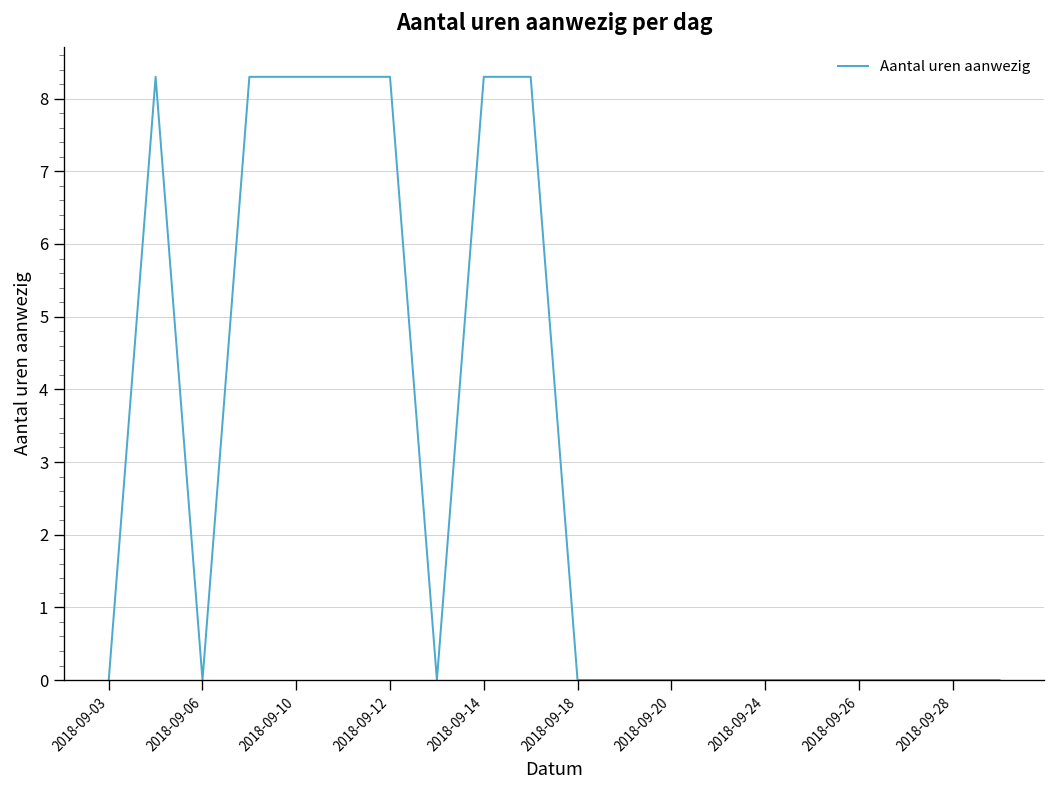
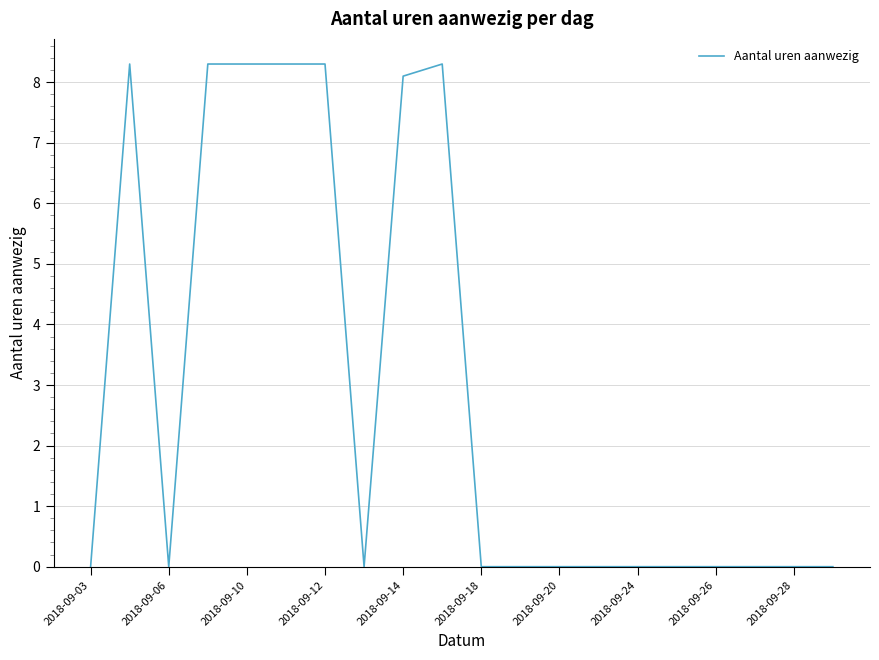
  {
    "2018-09-03": 0.0,
    "2018-09-06": 0.0,
    "2018-09-10": 8.3,
    "2018-09-12": 8.3,
-   "2018-09-14": 8.3,
+   "2018-09-14": 8.1,
    "2018-09-18": 0.0,
    "2018-09-20": 0.0,
    "2018-09-24": 0.0,
    "2018-09-26": 0.0,
    "2018-09-28": 0.0
  }
